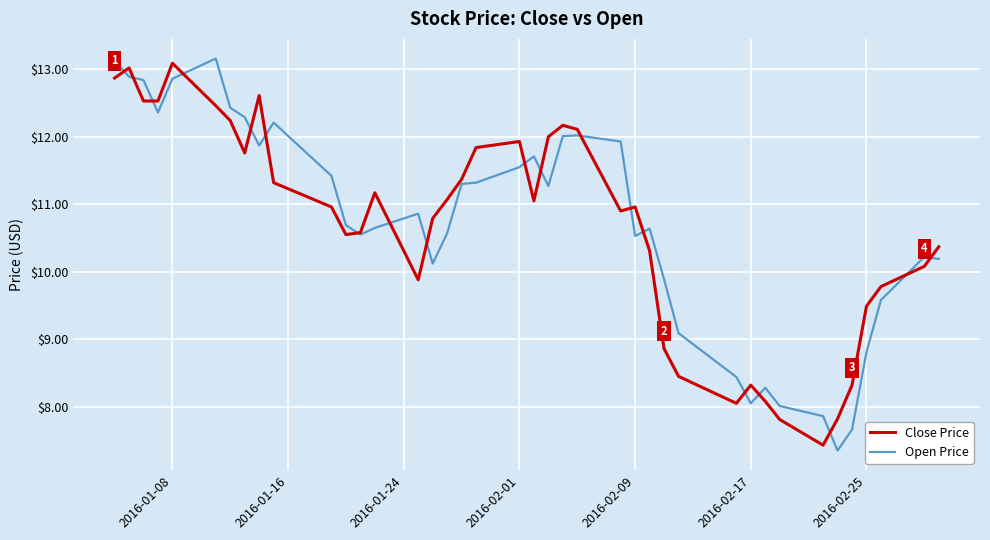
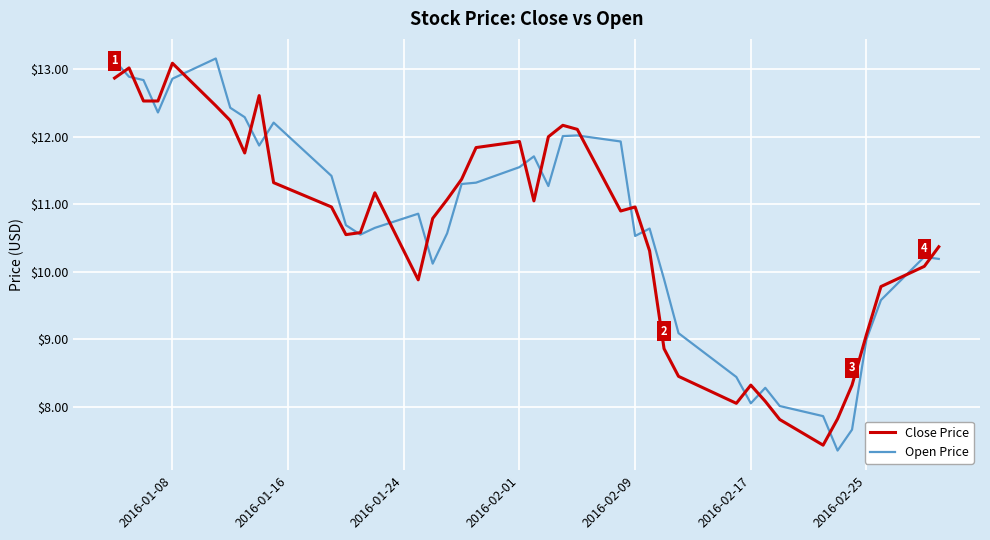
  {
    "Close Price": {
      "2016-01-08": "$13.1",
      "2016-02-01": "$11.9",
      "2016-02-09": "$11.0",
      "2016-02-17": "$8.3",
-     "2016-02-25": "$9.5"
+     "2016-02-25": "$9.1"
    },
    "Open Price": {
      "2016-01-08": "$12.9",
      "2016-02-01": "$11.6",
      "2016-02-09": "$10.5",
      "2016-02-17": "$8.1",
-     "2016-02-25": "$8.8"
+     "2016-02-25": "$9.0"
    }
  }
